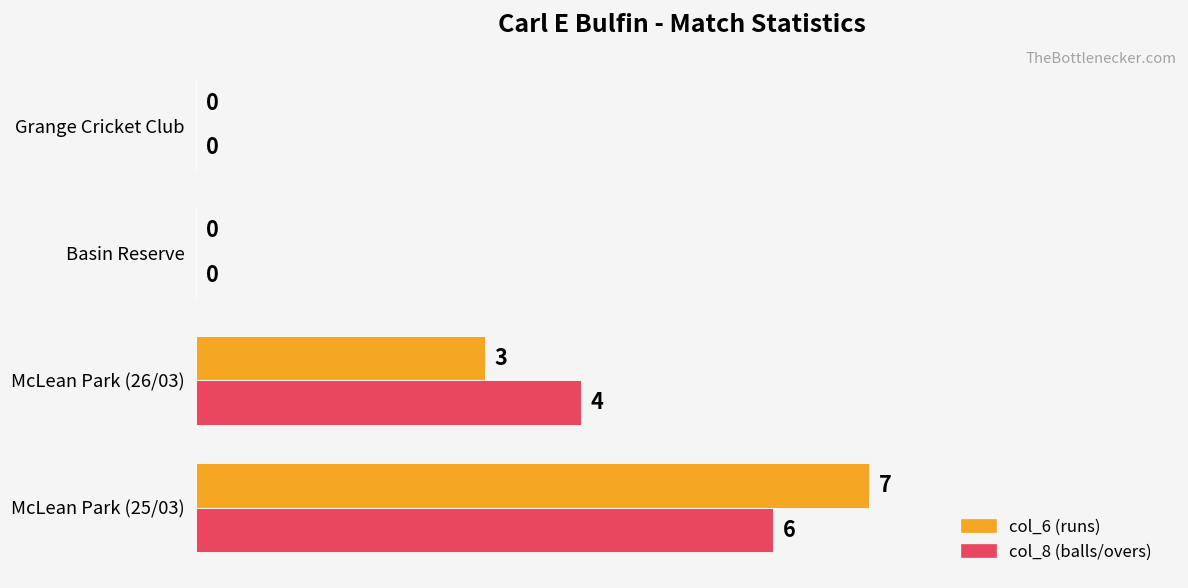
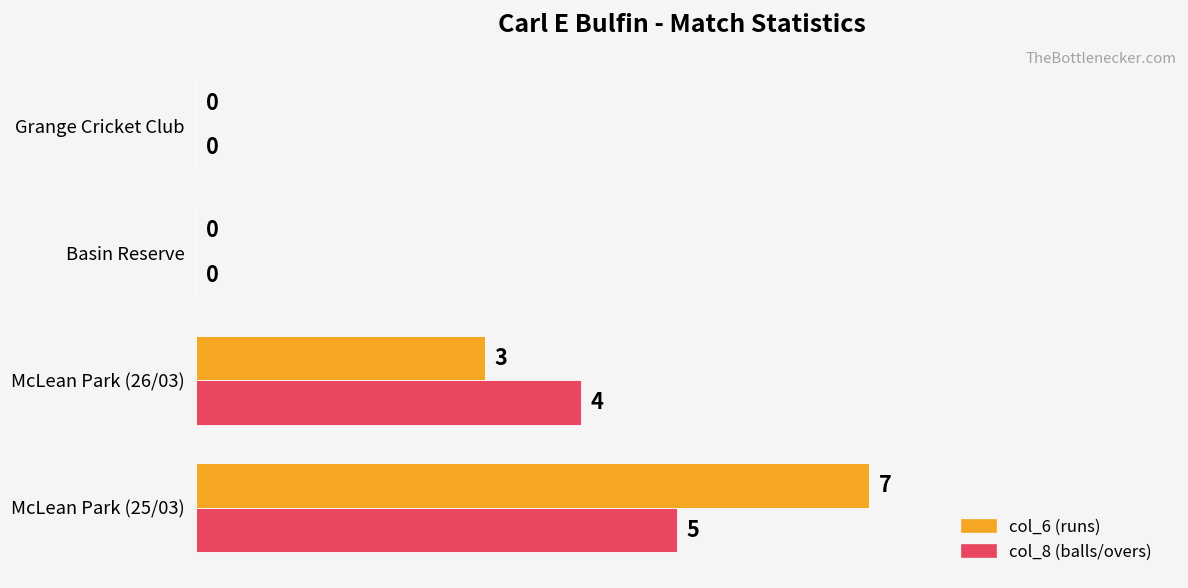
  {
    "col_6 (runs)": {
      "Grange Cricket Club": 0,
      "Basin Reserve": 0,
      "McLean Park (26/03)": 3,
      "McLean Park (25/03)": 7
    },
    "col_8 (balls/overs)": {
      "Grange Cricket Club": 0,
      "Basin Reserve": 0,
      "McLean Park (26/03)": 4,
-     "McLean Park (25/03)": 6
+     "McLean Park (25/03)": 5
    }
  }
